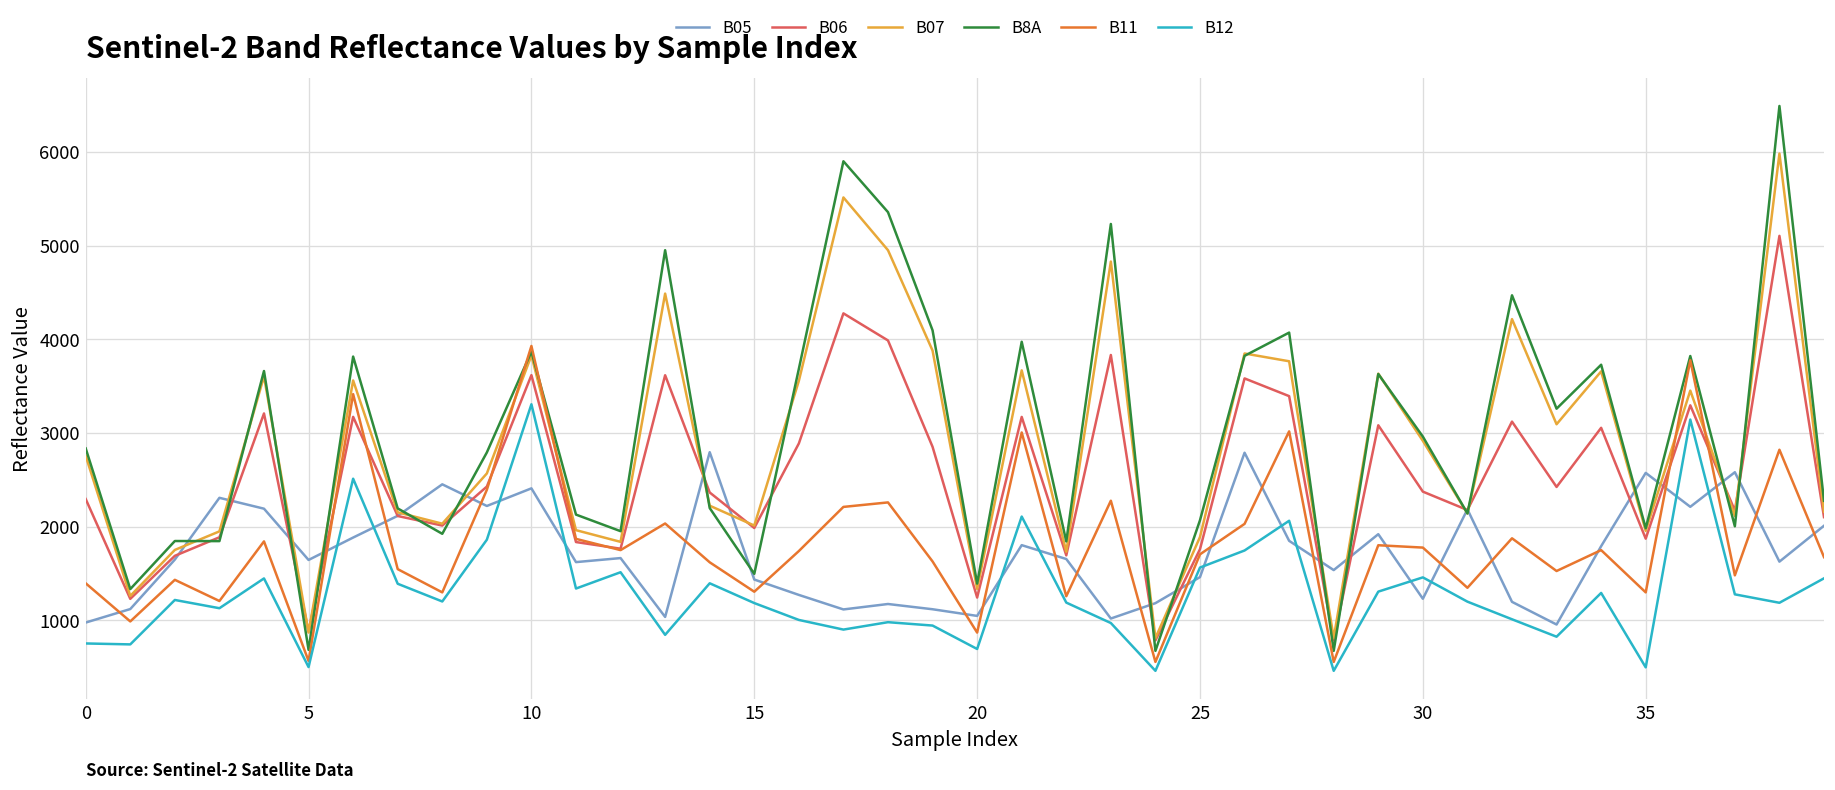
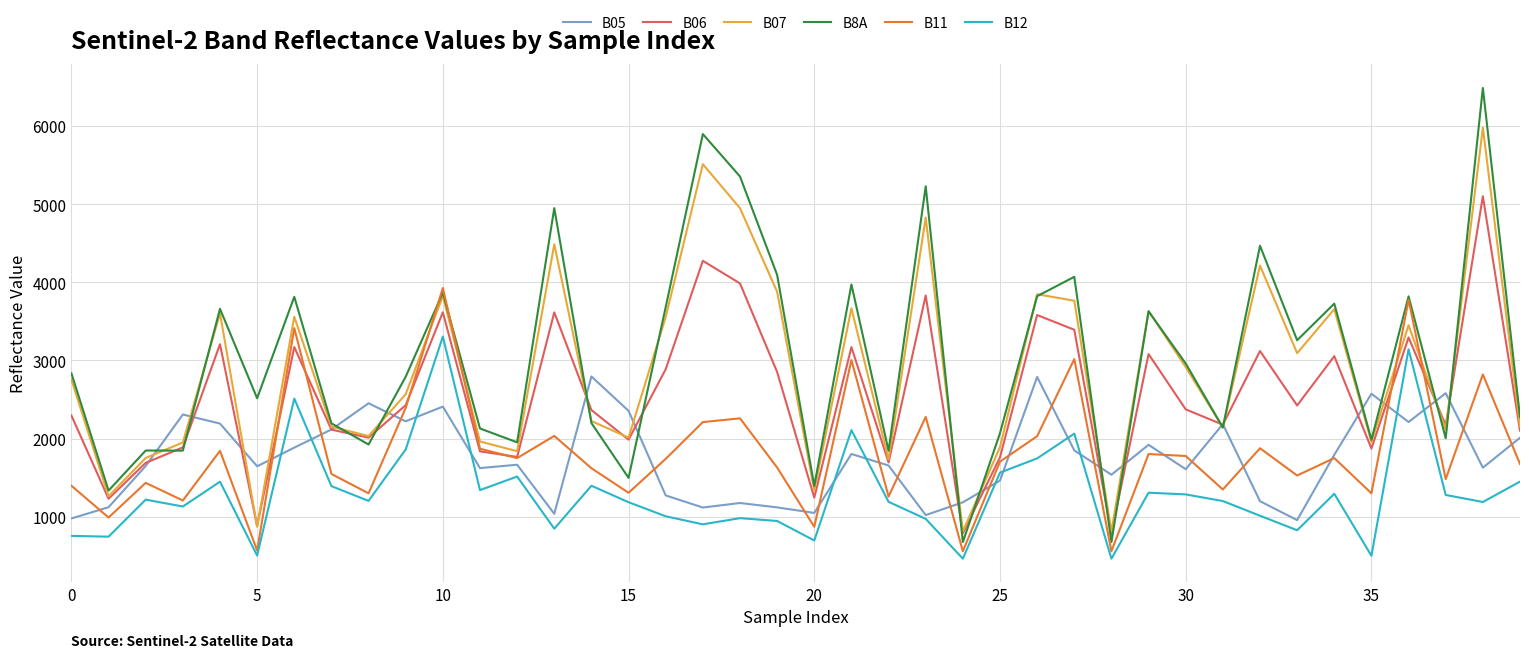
  {
    "B05": {
      "0": 1000,
      "5": 1600,
      "10": 2400,
-     "15": 1400,
+     "15": 2400,
      "20": 1000,
      "25": 1500,
-     "30": 1200,
+     "30": 1600,
      "35": 2600
    },
    "B8A": {
      "0": 2800,
-     "5": 700,
+     "5": 2500,
      "10": 3900,
      "15": 1500,
      "20": 1400,
      "25": 2100,
      "30": 3000
    },
    "B12": {
      "0": 800,
      "5": 500,
      "10": 3300,
      "15": 1200,
      "20": 700,
      "25": 1600,
-     "30": 1500,
+     "30": 1300,
      "35": 500
    }
  }
